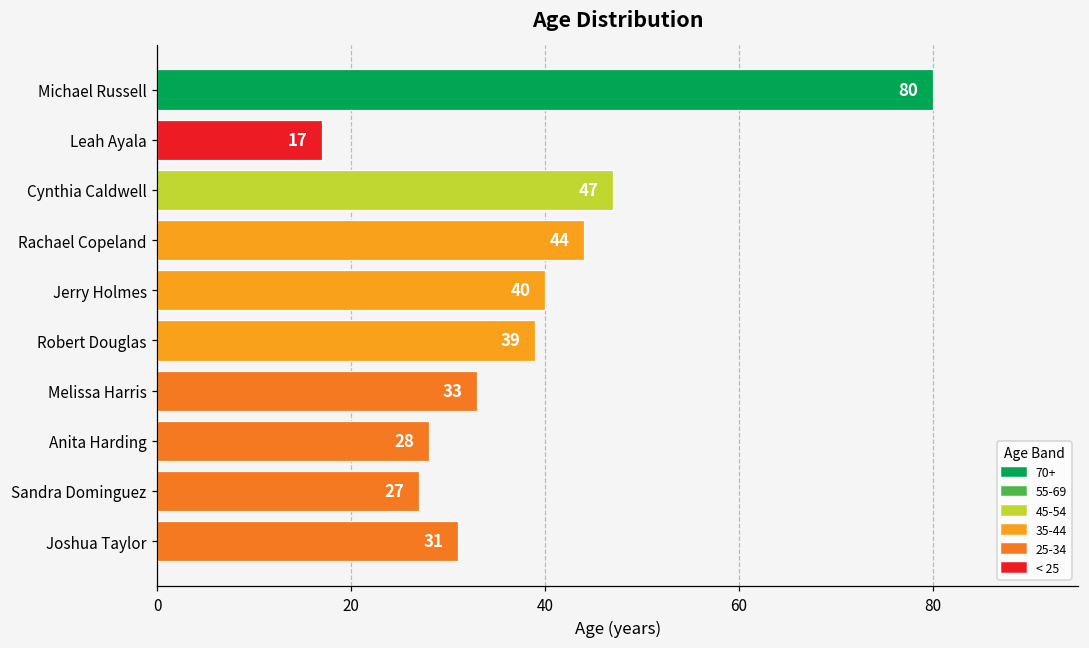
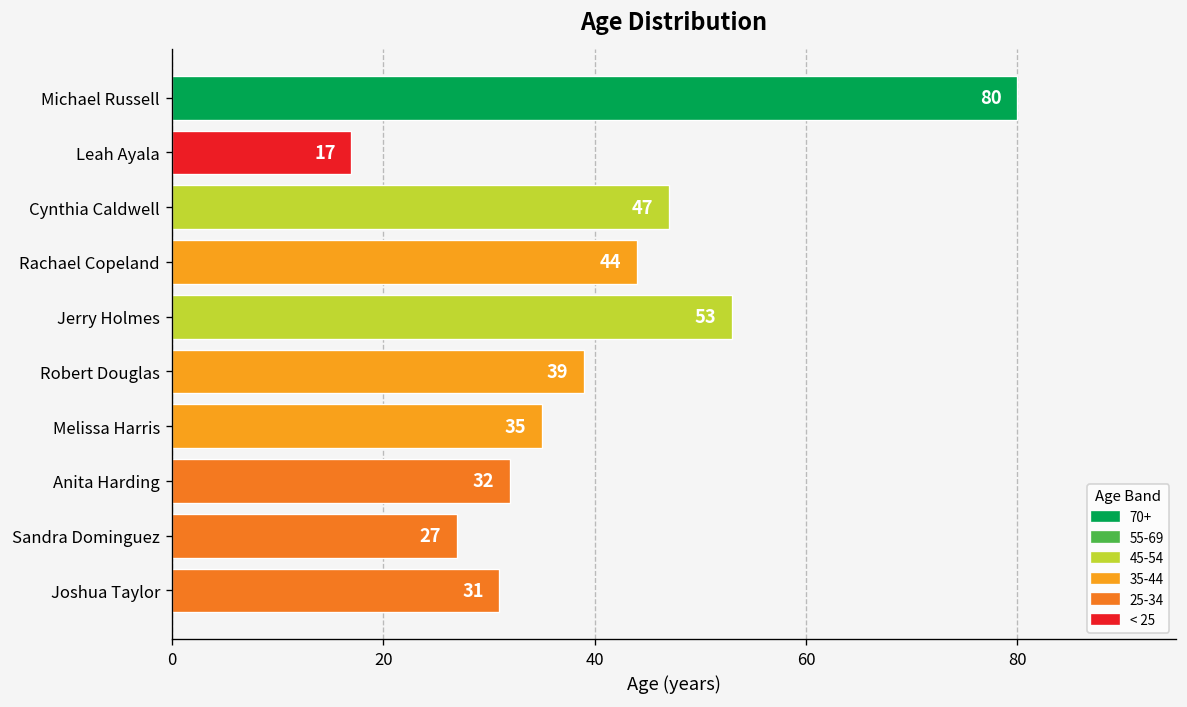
  {
    "Michael Russell": 80,
    "Leah Ayala": 17,
    "Cynthia Caldwell": 47,
    "Rachael Copeland": 44,
-   "Jerry Holmes": 40,
+   "Jerry Holmes": 53,
    "Robert Douglas": 39,
-   "Melissa Harris": 33,
-   "Anita Harding": 28,
+   "Melissa Harris": 35,
+   "Anita Harding": 32,
    "Sandra Dominguez": 27,
    "Joshua Taylor": 31
  }
